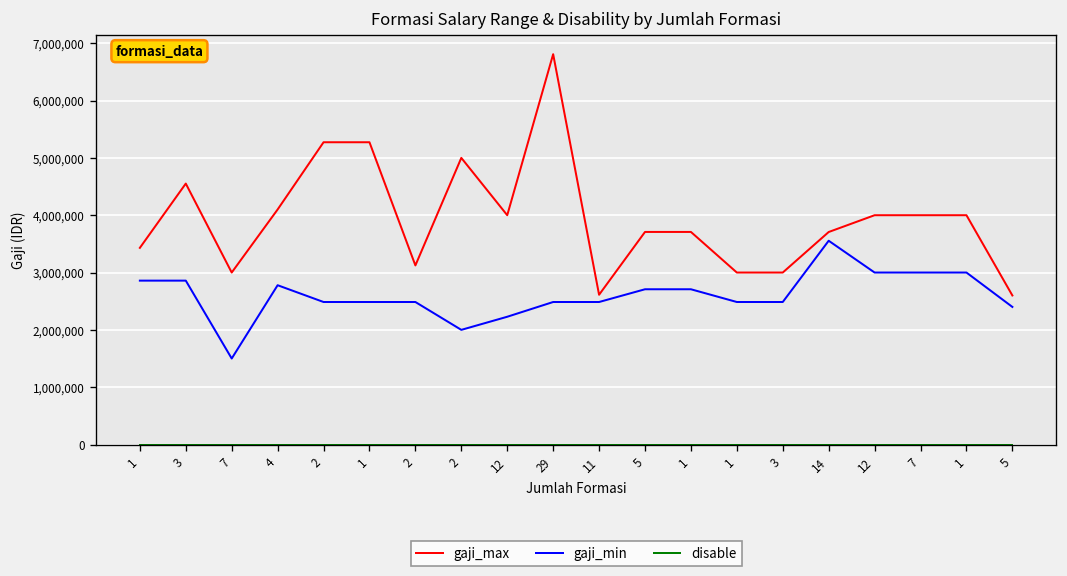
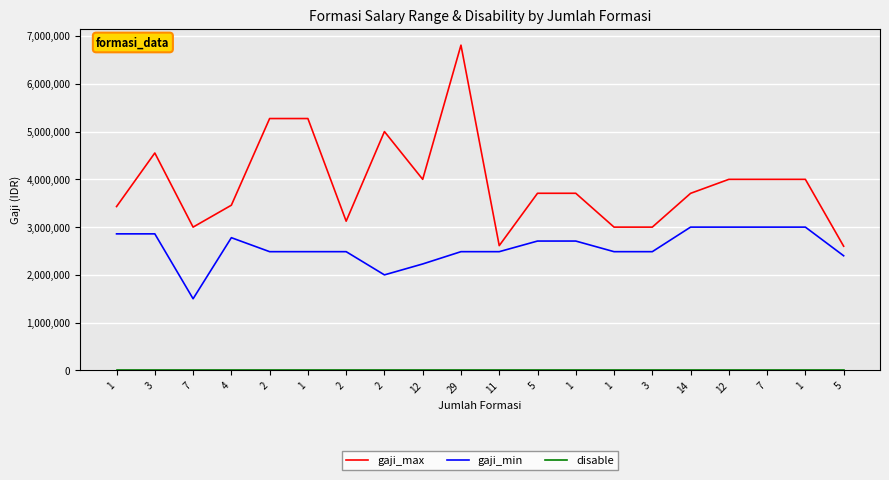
  {
    "gaji_max": {
-     "4": "4,100,000",
+     "4": "3,500,000",
      "29": "6,800,000",
      "11": "2,600,000",
      "14": "3,700,000"
    },
    "gaji_min": {
      "4": "2,800,000",
      "29": "2,500,000",
      "11": "2,500,000",
-     "14": "3,600,000"
+     "14": "3,000,000"
    },
    "disable": {
      "4": "0",
      "29": "0",
      "11": "0",
      "14": "0"
    }
  }
